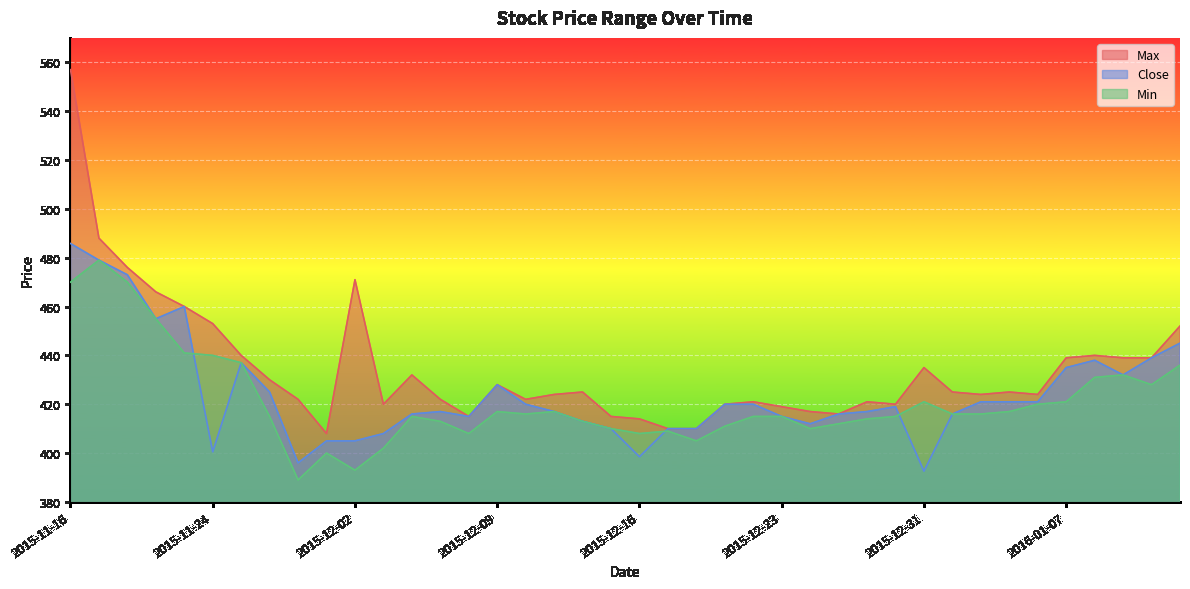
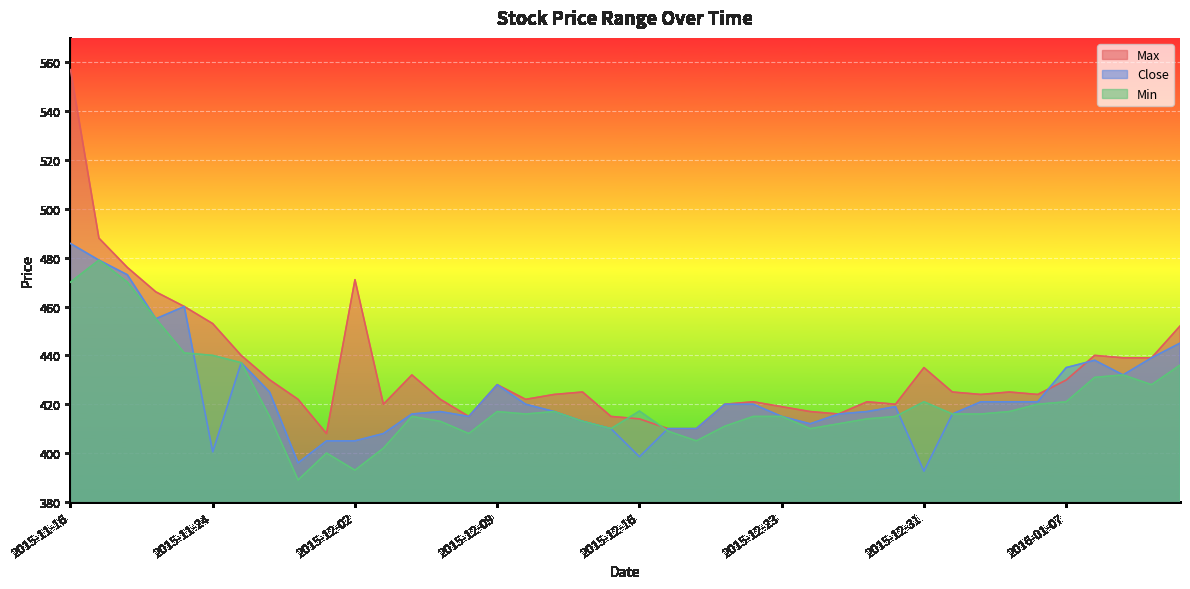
  {
    "Max": {
      "2015-11-16": 557,
      "2015-11-24": 453,
      "2015-12-02": 471,
      "2015-12-16": 414,
      "2015-12-23": 419,
      "2015-12-31": 435,
-     "2016-01-07": 439
+     "2016-01-07": 430
    },
    "Close": {
      "2015-11-16": 486,
      "2015-11-24": 401,
      "2015-12-02": 405,
      "2015-12-16": 399,
      "2015-12-31": 393,
      "2016-01-07": 435
    },
    "Min": {
      "2015-11-16": 470,
      "2015-11-24": 440,
      "2015-12-02": 393,
      "2015-12-09": 417,
-     "2015-12-16": 408,
+     "2015-12-16": 417,
      "2015-12-31": 421,
      "2016-01-07": 421
    }
  }
